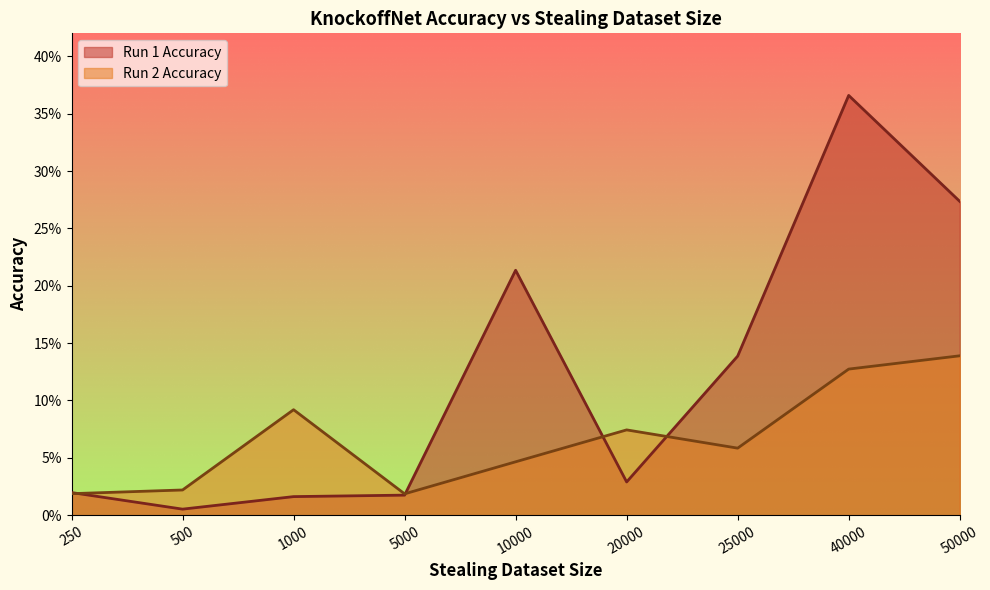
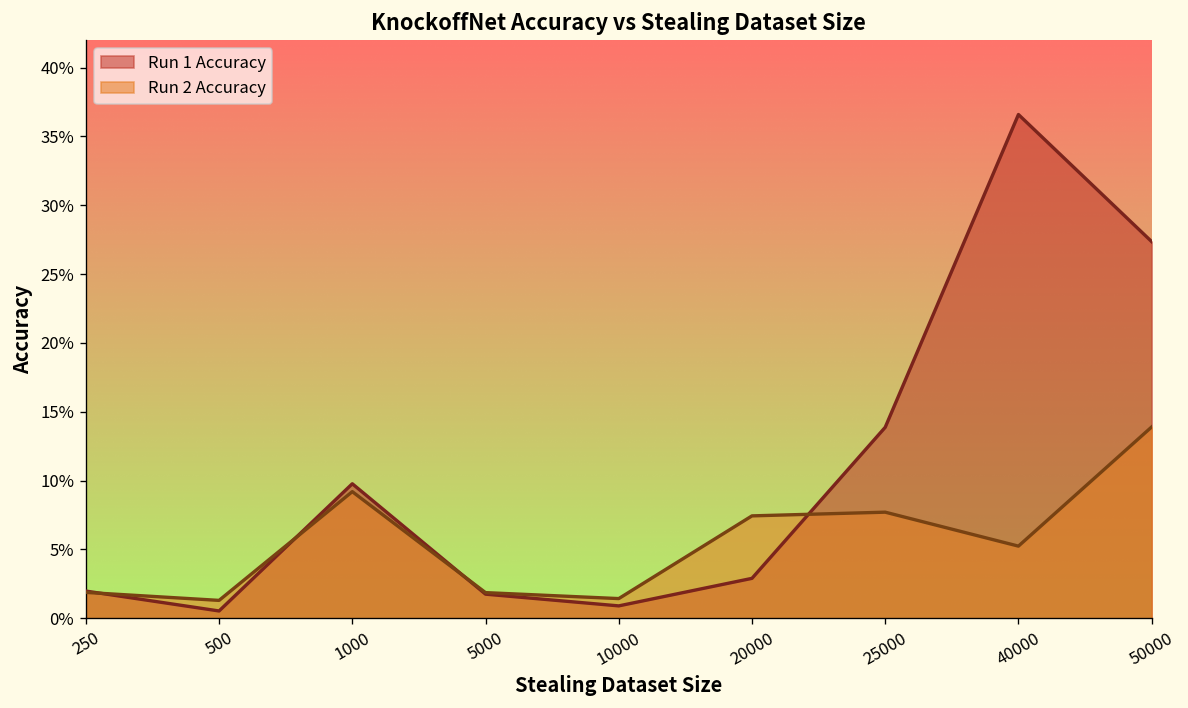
  {
    "Run 1 Accuracy": {
      "500": "0.5%",
-     "1000": "1.6%",
-     "10000": "21.4%",
+     "1000": "9.8%",
+     "10000": "0.9%",
      "20000": "2.9%",
      "25000": "13.9%",
      "40000": "36.6%",
      "50000": "27.4%"
    },
    "Run 2 Accuracy": {
-     "500": "2.2%",
+     "500": "1.3%",
      "1000": "9.2%",
-     "10000": "4.7%",
+     "10000": "1.4%",
      "20000": "7.4%",
-     "25000": "5.8%",
-     "40000": "12.7%",
+     "25000": "7.7%",
+     "40000": "5.2%",
      "50000": "13.9%"
    }
  }
